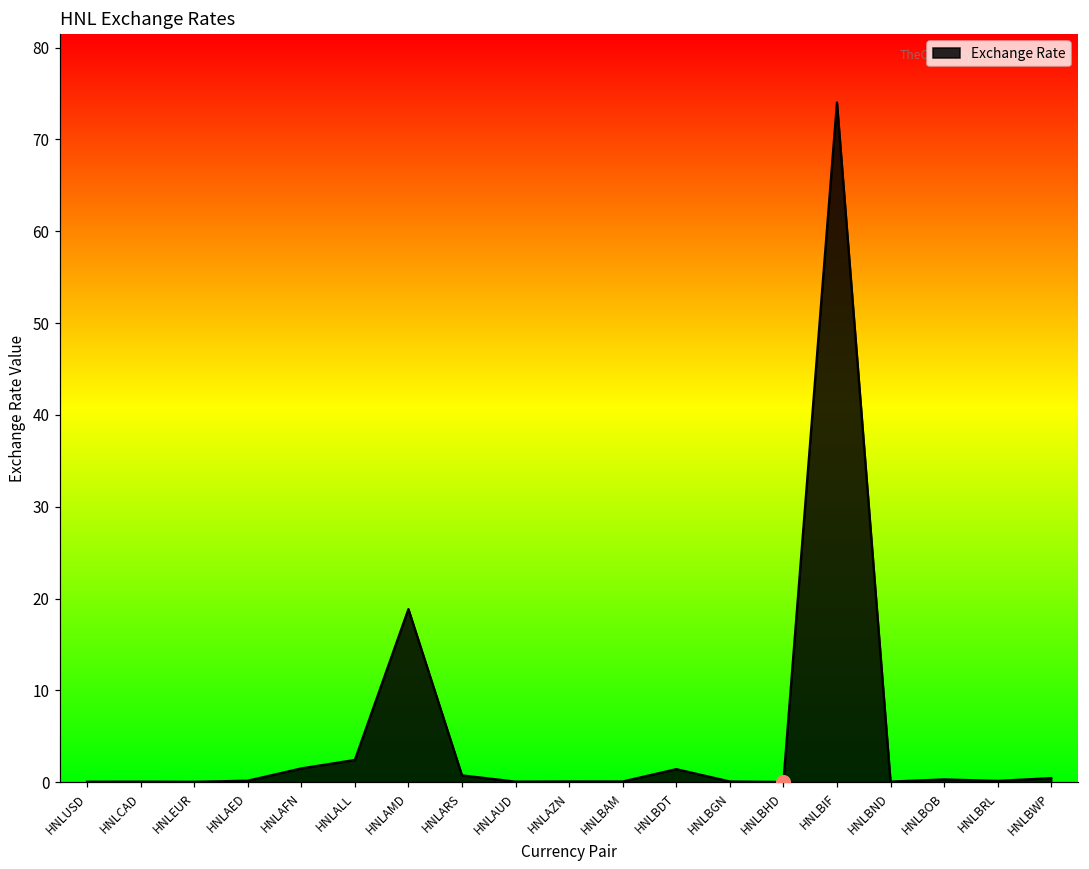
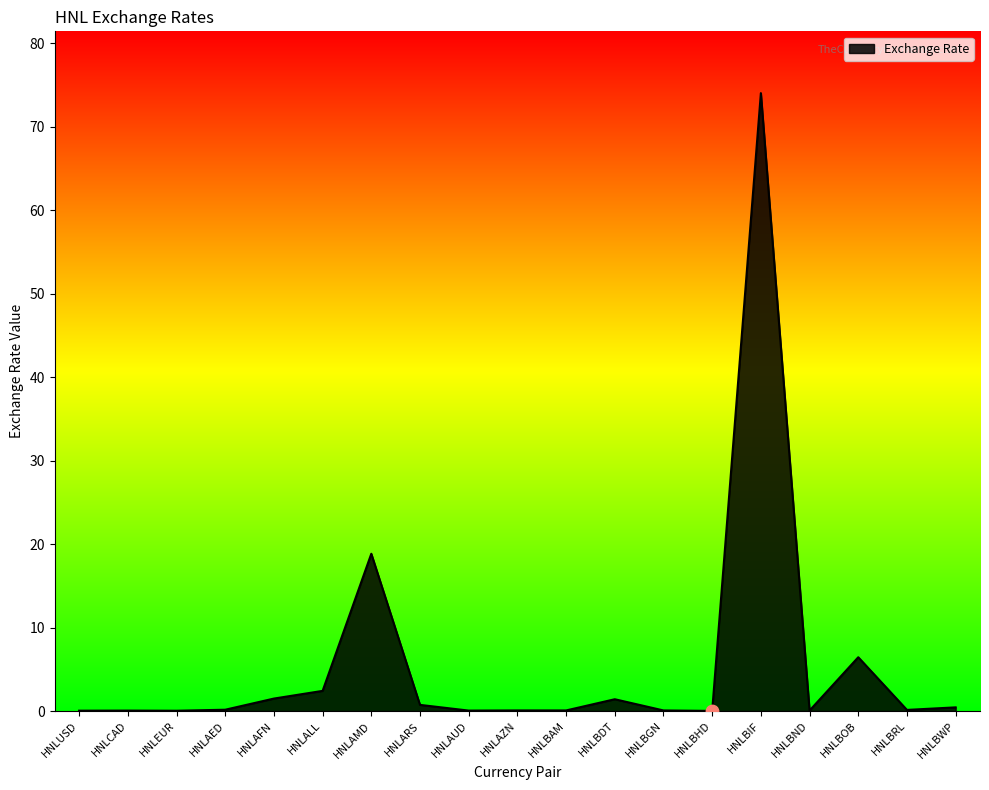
  {
    "Exchange Rate": {
      "HNLUSD": 0,
      "HNLCAD": 0,
      "HNLEUR": 0,
      "HNLAED": 0,
      "HNLAFN": 1,
      "HNLALL": 2,
      "HNLAMD": 19,
      "HNLARS": 1,
      "HNLAUD": 0,
      "HNLAZN": 0,
      "HNLBAM": 0,
      "HNLBDT": 1,
      "HNLBGN": 0,
      "HNLBIF": 74,
      "HNLBND": 0,
-     "HNLBOB": 0,
+     "HNLBOB": 6,
      "HNLBRL": 0,
      "HNLBWP": 0
    }
  }
